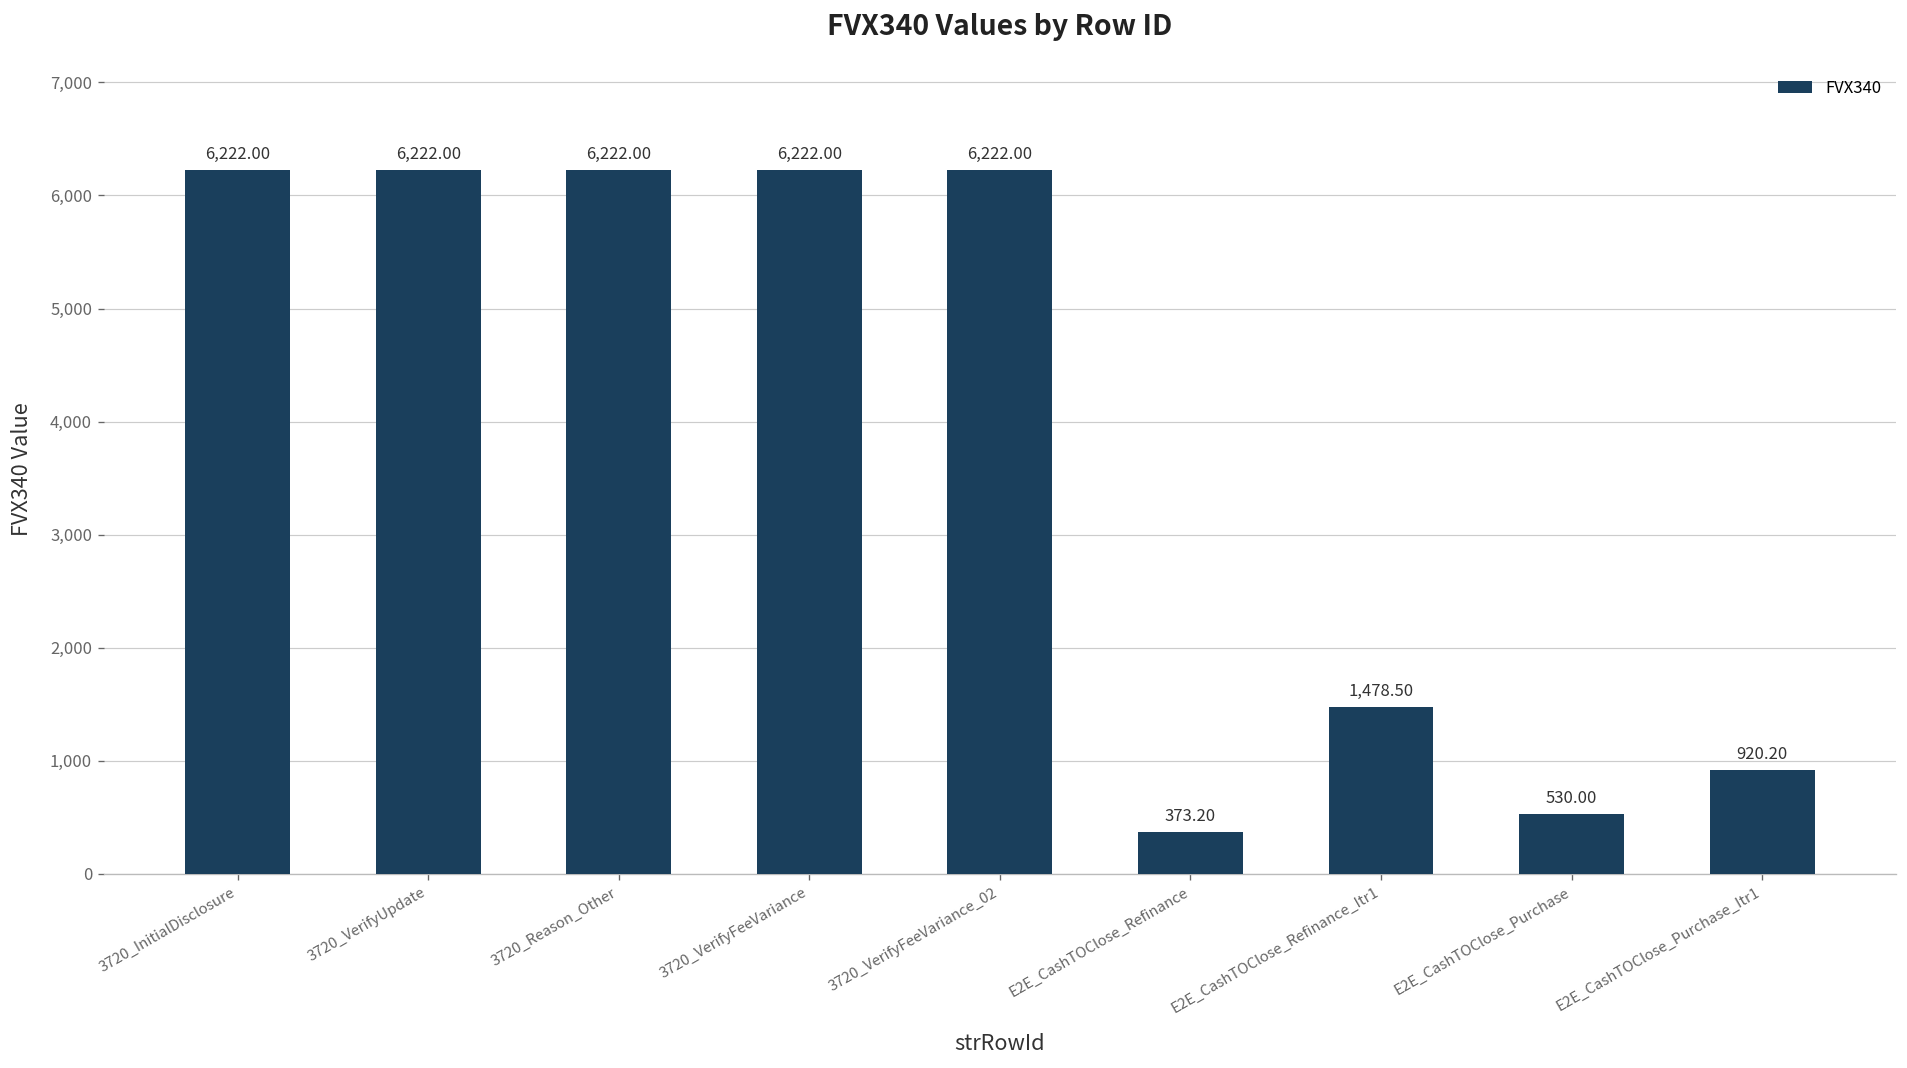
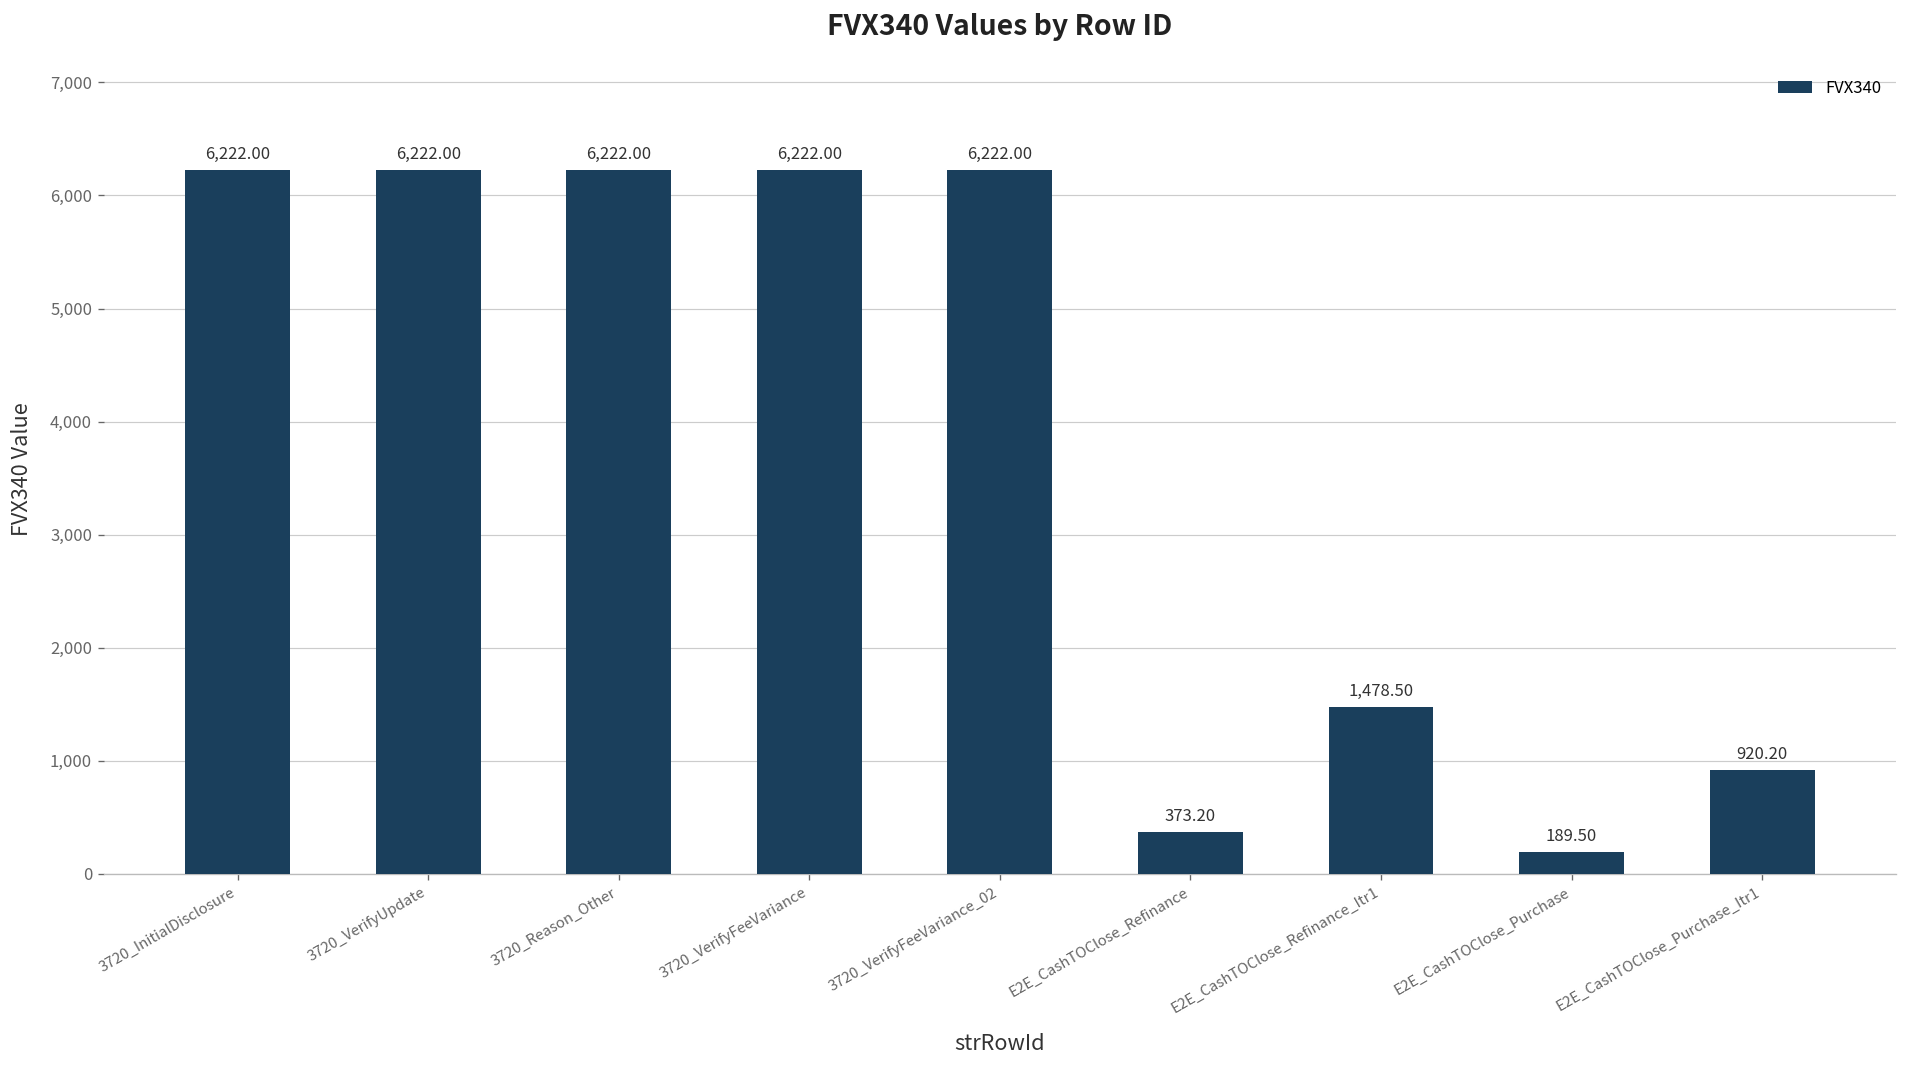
  {
    "3720_InitialDisclosure": "6,222.00",
    "3720_VerifyUpdate": "6,222.00",
    "3720_Reason_Other": "6,222.00",
    "3720_VerifyFeeVariance": "6,222.00",
    "3720_VerifyFeeVariance_02": "6,222.00",
    "E2E_CashTOClose_Refinance": "373.20",
    "E2E_CashTOClose_Refinance_Itr1": "1,478.50",
-   "E2E_CashTOClose_Purchase": "530.00",
+   "E2E_CashTOClose_Purchase": "189.50",
    "E2E_CashTOClose_Purchase_Itr1": "920.20"
  }
